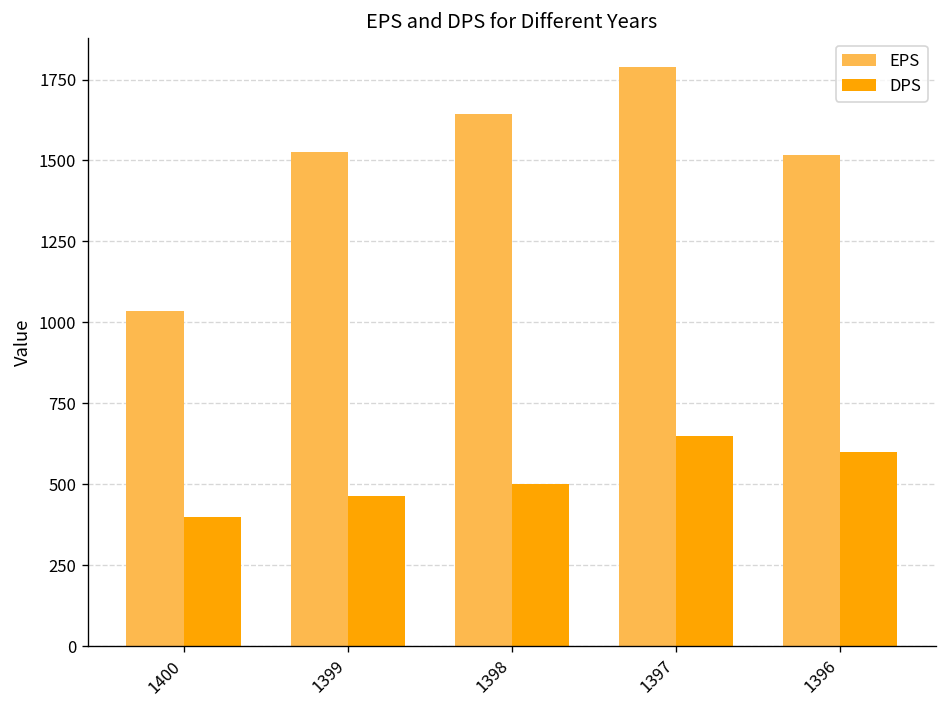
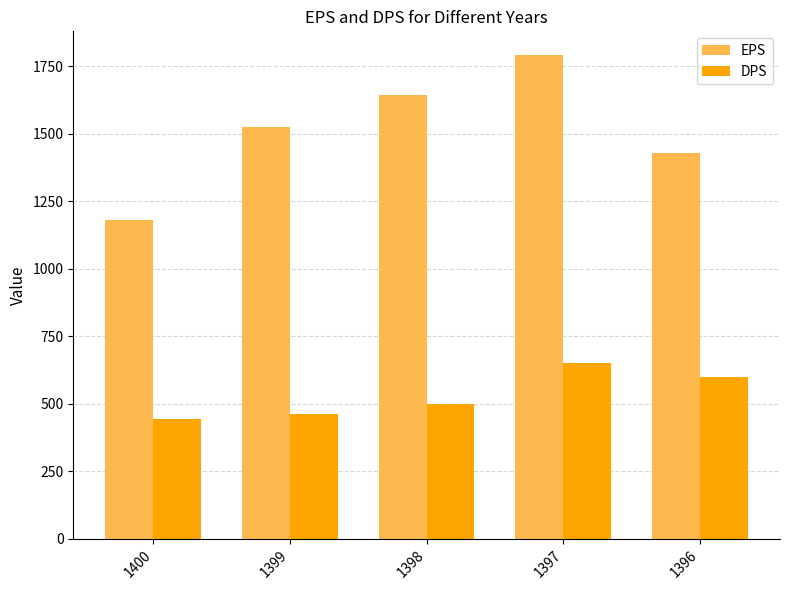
  {
    "EPS": {
-     "1400": 1040,
+     "1400": 1180,
      "1399": 1530,
      "1398": 1650,
      "1397": 1790,
-     "1396": 1520
+     "1396": 1430
    },
    "DPS": {
-     "1400": 400,
+     "1400": 440,
      "1399": 460,
      "1398": 500,
      "1397": 650,
      "1396": 600
    }
  }
